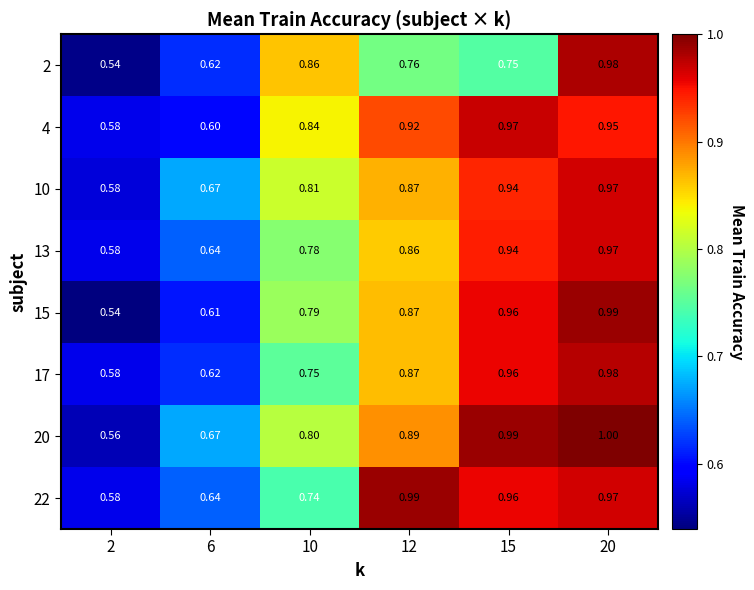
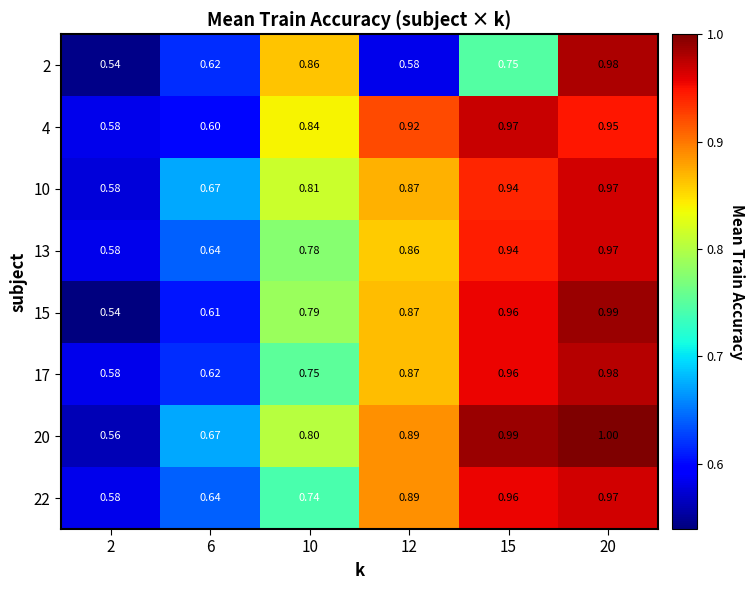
  {
    "2": {
      "2": 0.54,
      "6": 0.62,
      "10": 0.86,
-     "12": 0.76,
+     "12": 0.58,
      "15": 0.75,
      "20": 0.98
    },
    "4": {
      "2": 0.58,
      "6": 0.60,
      "10": 0.84,
      "12": 0.92,
      "15": 0.97,
      "20": 0.95
    },
    "10": {
      "2": 0.58,
      "6": 0.67,
      "10": 0.81,
      "12": 0.87,
      "15": 0.94,
      "20": 0.97
    },
    "13": {
      "2": 0.58,
      "6": 0.64,
      "10": 0.78,
      "12": 0.86,
      "15": 0.94,
      "20": 0.97
    },
    "15": {
      "2": 0.54,
      "6": 0.61,
      "10": 0.79,
      "12": 0.87,
      "15": 0.96,
      "20": 0.99
    },
    "17": {
      "2": 0.58,
      "6": 0.62,
      "10": 0.75,
      "12": 0.87,
      "15": 0.96,
      "20": 0.98
    },
    "20": {
      "2": 0.56,
      "6": 0.67,
      "10": 0.80,
      "12": 0.89,
      "15": 0.99,
      "20": 1.00
    },
    "22": {
      "2": 0.58,
      "6": 0.64,
      "10": 0.74,
-     "12": 0.99,
+     "12": 0.89,
      "15": 0.96,
      "20": 0.97
    }
  }
